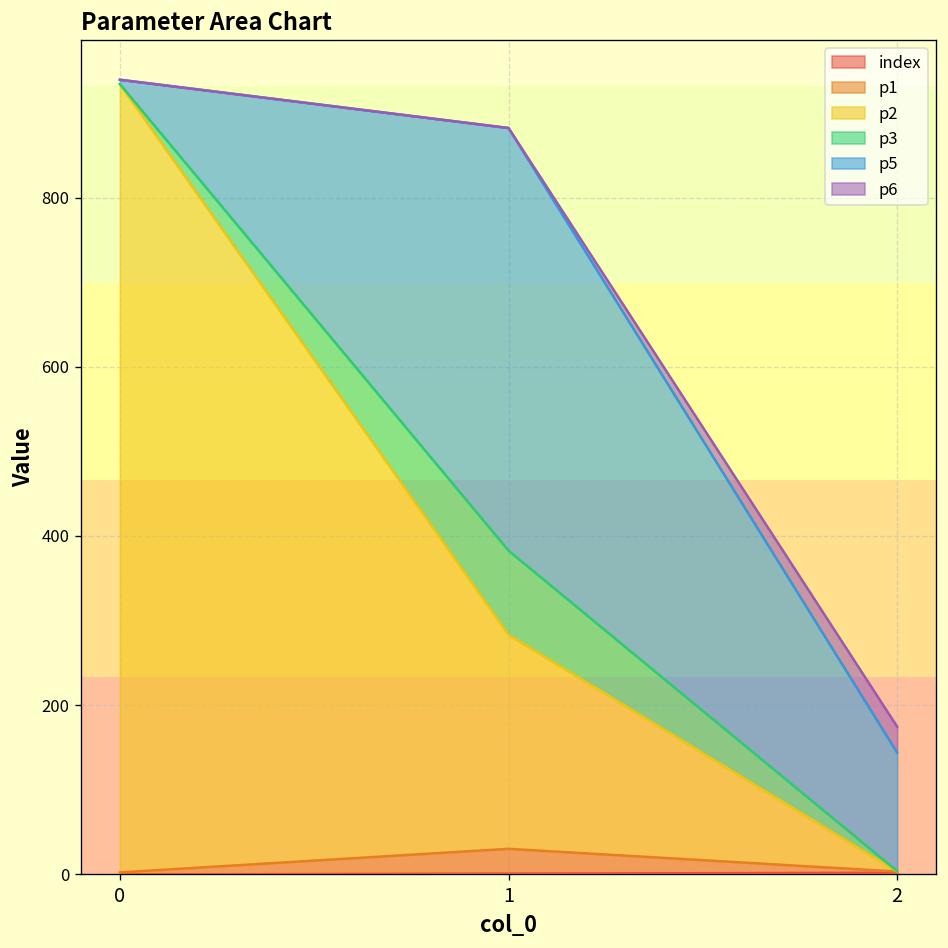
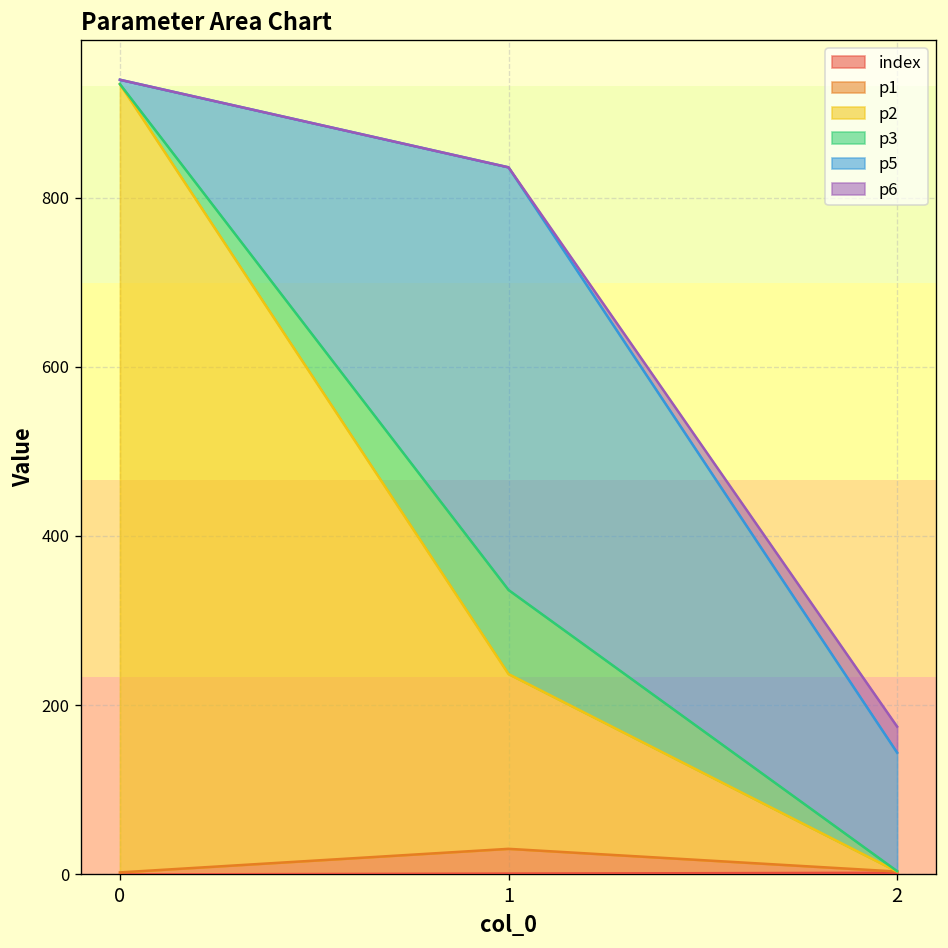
  {
    "p2": {
-     "1": 250
+     "1": 210
    },
    "p3": {
      "1": 100
    },
    "p5": {
      "2": 140
    },
    "p6": {
      "2": 30
    }
  }
